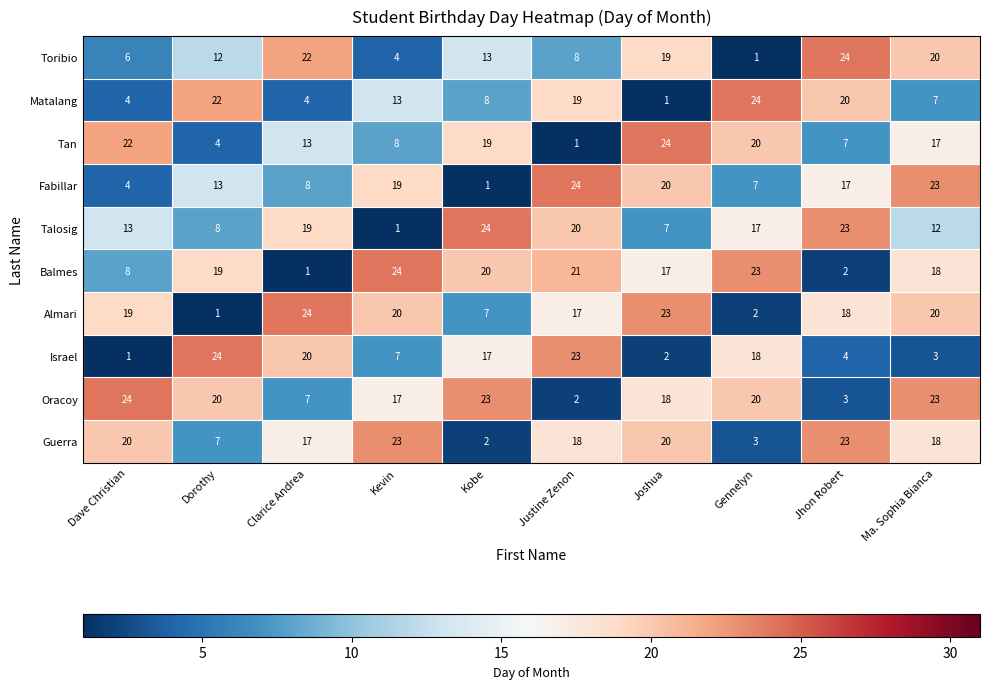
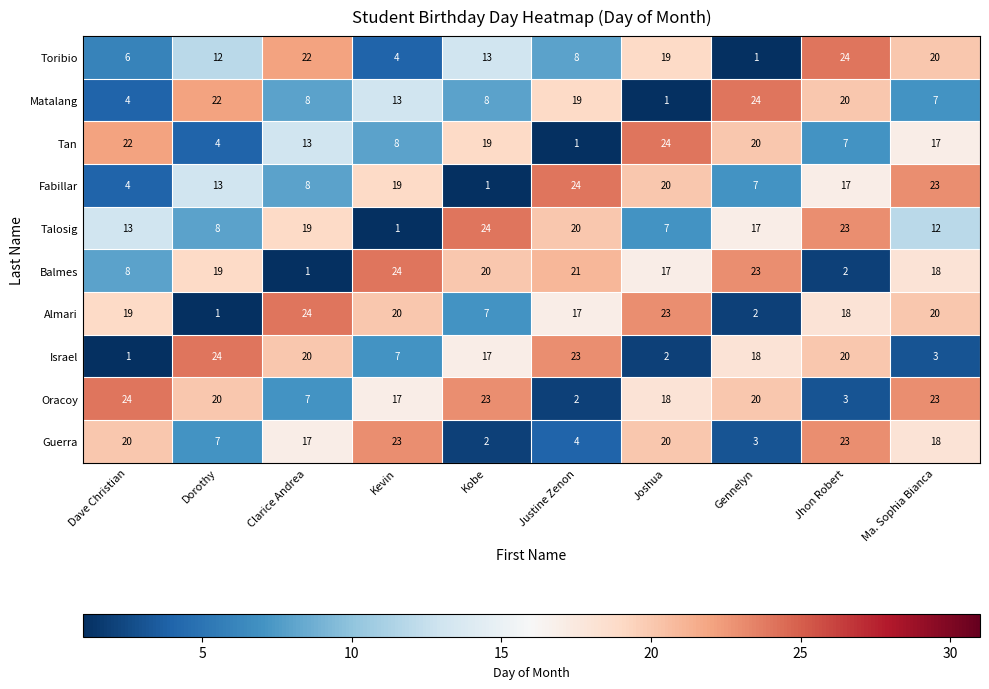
  {
    "Toribio": {
      "Dave Christian": 6,
      "Dorothy": 12,
      "Clarice Andrea": 22,
      "Kevin": 4,
      "Kobe": 13,
      "Justine Zenon": 8,
      "Joshua": 19,
      "Gennelyn": 1,
      "Jhon Robert": 24,
      "Ma. Sophia Bianca": 20
    },
    "Matalang": {
      "Dave Christian": 4,
      "Dorothy": 22,
-     "Clarice Andrea": 4,
+     "Clarice Andrea": 8,
      "Kevin": 13,
      "Kobe": 8,
      "Justine Zenon": 19,
      "Joshua": 1,
      "Gennelyn": 24,
      "Jhon Robert": 20,
      "Ma. Sophia Bianca": 7
    },
    "Tan": {
      "Dave Christian": 22,
      "Dorothy": 4,
      "Clarice Andrea": 13,
      "Kevin": 8,
      "Kobe": 19,
      "Justine Zenon": 1,
      "Joshua": 24,
      "Gennelyn": 20,
      "Jhon Robert": 7,
      "Ma. Sophia Bianca": 17
    },
    "Fabillar": {
      "Dave Christian": 4,
      "Dorothy": 13,
      "Clarice Andrea": 8,
      "Kevin": 19,
      "Kobe": 1,
      "Justine Zenon": 24,
      "Joshua": 20,
      "Gennelyn": 7,
      "Jhon Robert": 17,
      "Ma. Sophia Bianca": 23
    },
    "Talosig": {
      "Dave Christian": 13,
      "Dorothy": 8,
      "Clarice Andrea": 19,
      "Kevin": 1,
      "Kobe": 24,
      "Justine Zenon": 20,
      "Joshua": 7,
      "Gennelyn": 17,
      "Jhon Robert": 23,
      "Ma. Sophia Bianca": 12
    },
    "Balmes": {
      "Dave Christian": 8,
      "Dorothy": 19,
      "Clarice Andrea": 1,
      "Kevin": 24,
      "Kobe": 20,
      "Justine Zenon": 21,
      "Joshua": 17,
      "Gennelyn": 23,
      "Jhon Robert": 2,
      "Ma. Sophia Bianca": 18
    },
    "Almari": {
      "Dave Christian": 19,
      "Dorothy": 1,
      "Clarice Andrea": 24,
      "Kevin": 20,
      "Kobe": 7,
      "Justine Zenon": 17,
      "Joshua": 23,
      "Gennelyn": 2,
      "Jhon Robert": 18,
      "Ma. Sophia Bianca": 20
    },
    "Israel": {
      "Dave Christian": 1,
      "Dorothy": 24,
      "Clarice Andrea": 20,
      "Kevin": 7,
      "Kobe": 17,
      "Justine Zenon": 23,
      "Joshua": 2,
      "Gennelyn": 18,
-     "Jhon Robert": 4,
+     "Jhon Robert": 20,
      "Ma. Sophia Bianca": 3
    },
    "Oracoy": {
      "Dave Christian": 24,
      "Dorothy": 20,
      "Clarice Andrea": 7,
      "Kevin": 17,
      "Kobe": 23,
      "Justine Zenon": 2,
      "Joshua": 18,
      "Gennelyn": 20,
      "Jhon Robert": 3,
      "Ma. Sophia Bianca": 23
    },
    "Guerra": {
      "Dave Christian": 20,
      "Dorothy": 7,
      "Clarice Andrea": 17,
      "Kevin": 23,
      "Kobe": 2,
-     "Justine Zenon": 18,
+     "Justine Zenon": 4,
      "Joshua": 20,
      "Gennelyn": 3,
      "Jhon Robert": 23,
      "Ma. Sophia Bianca": 18
    }
  }
